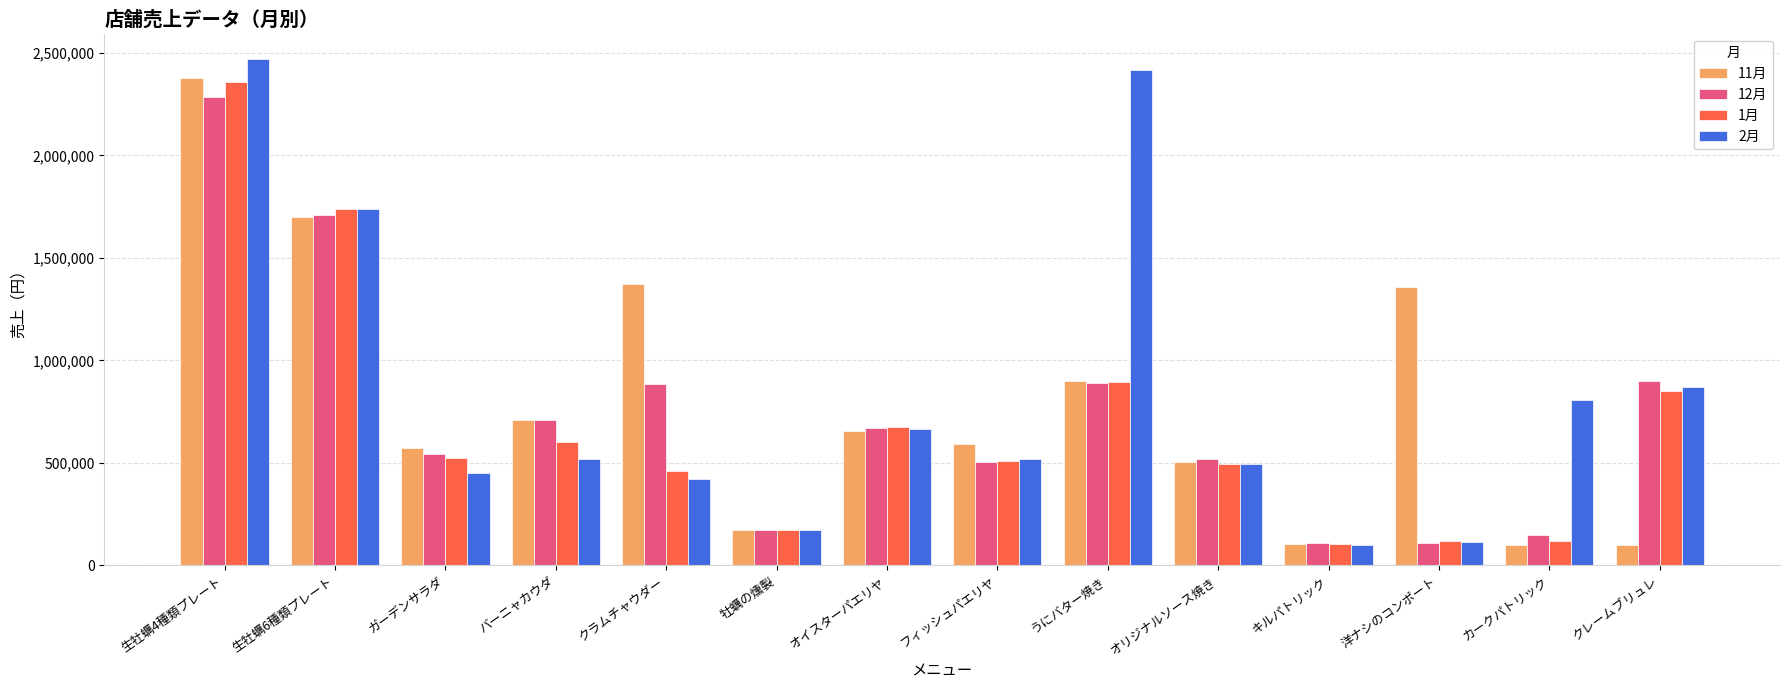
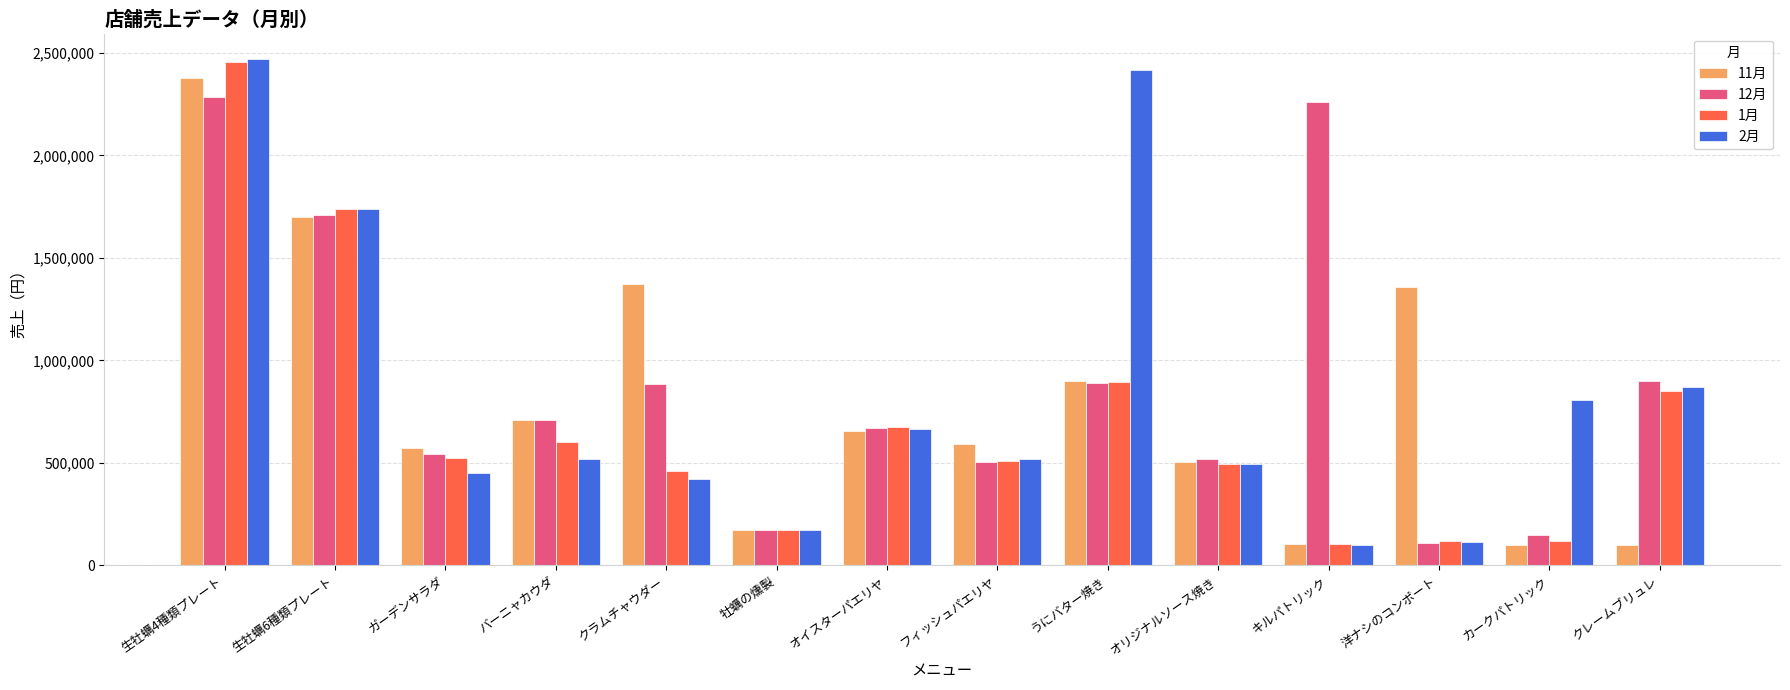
  {
    "11月": {
      "生牡蠣4種類プレート": "2,380,000",
      "生牡蠣6種類プレート": "1,700,000",
      "ガーデンサラダ": "570,000",
      "バーニャカウダ": "710,000",
      "クラムチャウダー": "1,370,000",
      "牡蠣の燻製": "170,000",
      "オイスターパエリヤ": "660,000",
      "フィッシュパエリヤ": "590,000",
      "うにバター焼き": "900,000",
      "オリジナルソース焼き": "510,000",
      "キルパトリック": "110,000",
      "洋ナシのコンポート": "1,360,000",
      "カークパトリック": "100,000",
      "クレームブリュレ": "100,000"
    },
    "12月": {
      "生牡蠣4種類プレート": "2,290,000",
      "生牡蠣6種類プレート": "1,710,000",
      "ガーデンサラダ": "540,000",
      "バーニャカウダ": "710,000",
      "クラムチャウダー": "890,000",
      "牡蠣の燻製": "170,000",
      "オイスターパエリヤ": "670,000",
      "フィッシュパエリヤ": "500,000",
      "うにバター焼き": "890,000",
      "オリジナルソース焼き": "520,000",
-     "キルパトリック": "110,000",
+     "キルパトリック": "2,260,000",
      "洋ナシのコンポート": "110,000",
      "カークパトリック": "150,000",
      "クレームブリュレ": "900,000"
    },
    "1月": {
-     "生牡蠣4種類プレート": "2,360,000",
+     "生牡蠣4種類プレート": "2,450,000",
      "生牡蠣6種類プレート": "1,740,000",
      "ガーデンサラダ": "520,000",
      "バーニャカウダ": "600,000",
      "クラムチャウダー": "460,000",
      "牡蠣の燻製": "170,000",
      "オイスターパエリヤ": "680,000",
      "フィッシュパエリヤ": "510,000",
      "うにバター焼き": "890,000",
      "オリジナルソース焼き": "490,000",
      "キルパトリック": "100,000",
      "洋ナシのコンポート": "120,000",
      "カークパトリック": "120,000",
      "クレームブリュレ": "850,000"
    },
    "2月": {
      "生牡蠣4種類プレート": "2,470,000",
      "生牡蠣6種類プレート": "1,740,000",
      "ガーデンサラダ": "450,000",
      "バーニャカウダ": "520,000",
      "クラムチャウダー": "420,000",
      "牡蠣の燻製": "170,000",
      "オイスターパエリヤ": "670,000",
      "フィッシュパエリヤ": "520,000",
      "うにバター焼き": "2,420,000",
      "オリジナルソース焼き": "500,000",
      "キルパトリック": "100,000",
      "洋ナシのコンポート": "120,000",
      "カークパトリック": "800,000",
      "クレームブリュレ": "870,000"
    }
  }
